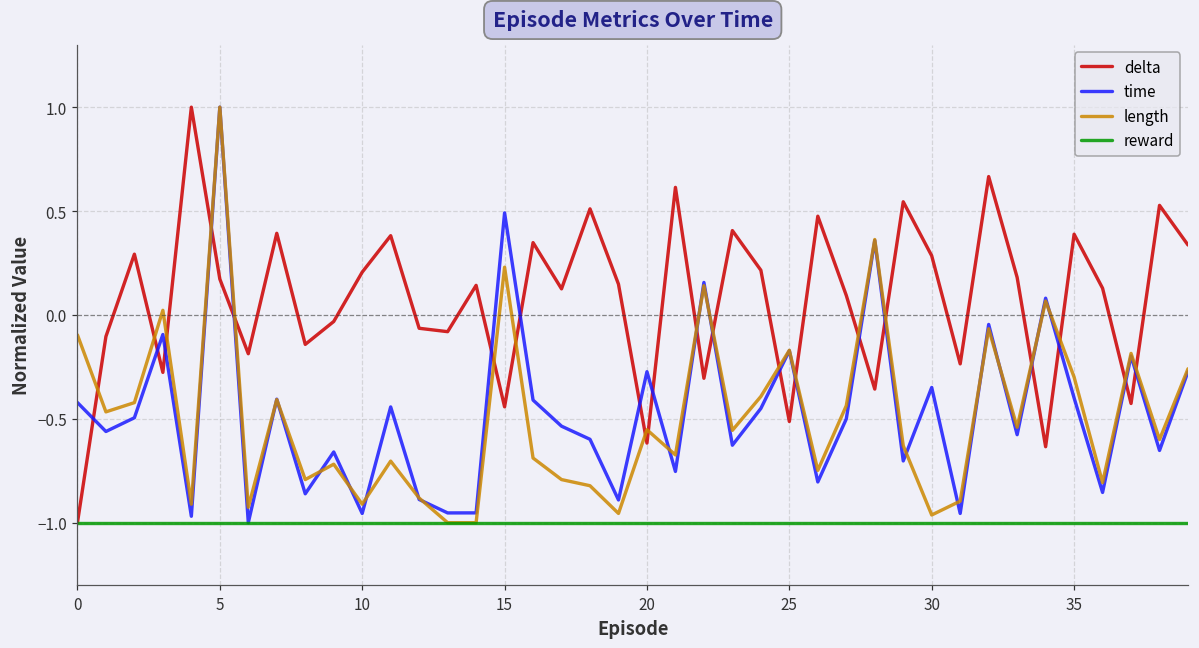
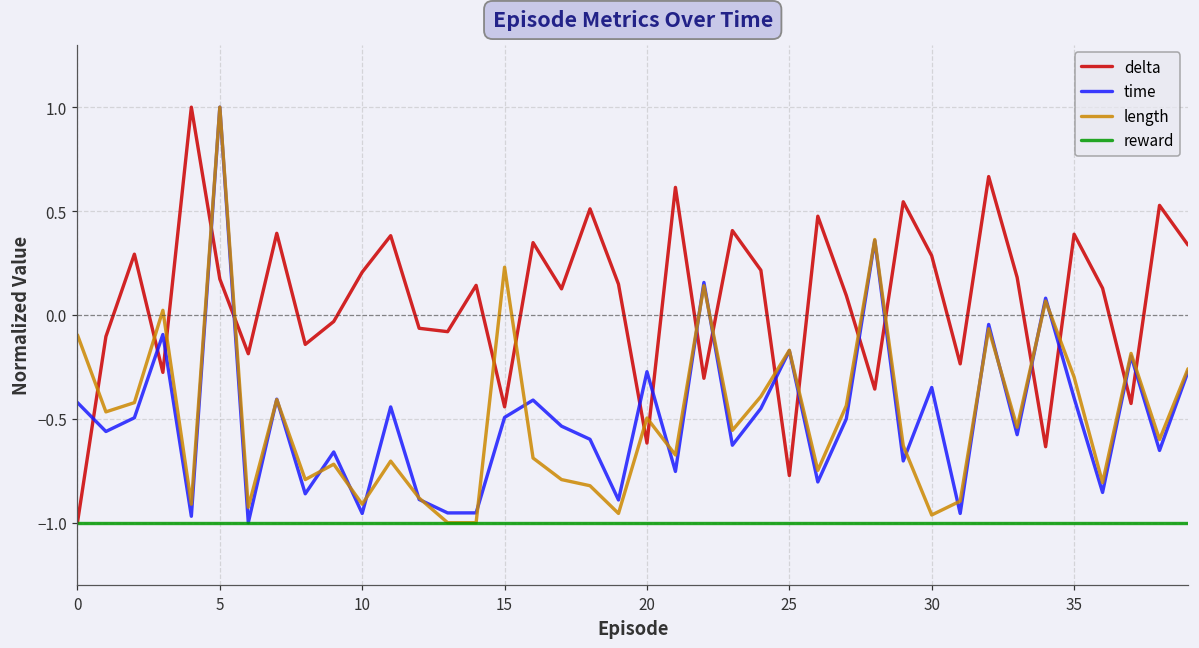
  {
    "delta": {
      "5": 0.17,
      "10": 0.21,
      "15": -0.44,
      "20": -0.62,
-     "25": -0.51,
+     "25": -0.77,
      "30": 0.28,
      "35": 0.39
    },
    "time": {
      "0": -0.42,
      "10": -0.96,
-     "15": 0.49,
+     "15": -0.49,
      "20": -0.27,
      "30": -0.35,
      "35": -0.40
    },
    "length": {
      "0": -0.10,
      "10": -0.91,
      "15": 0.23,
-     "20": -0.55,
+     "20": -0.50,
      "30": -0.96,
      "35": -0.30
    },
    "reward": {
      "5": -1.00,
      "10": -1.00,
      "15": -1.00,
      "20": -1.00,
      "25": -1.00,
      "30": -1.00,
      "35": -1.00
    }
  }
